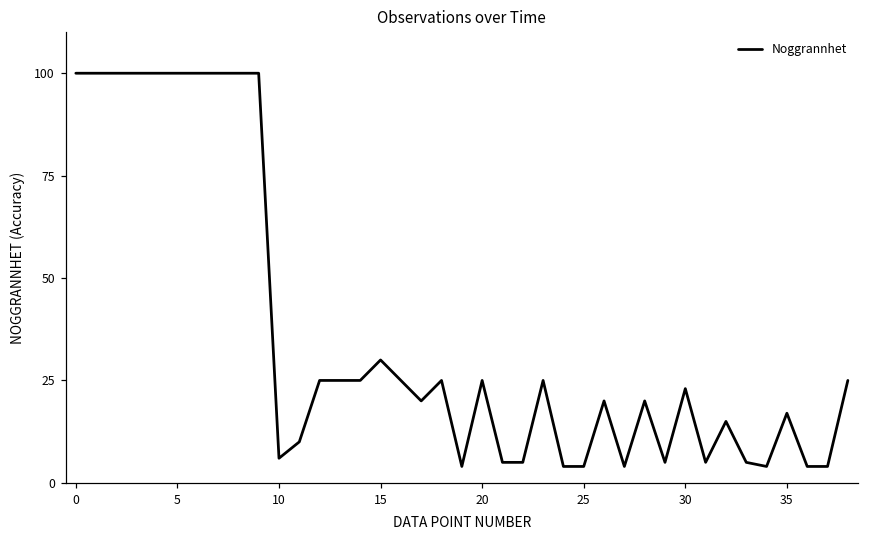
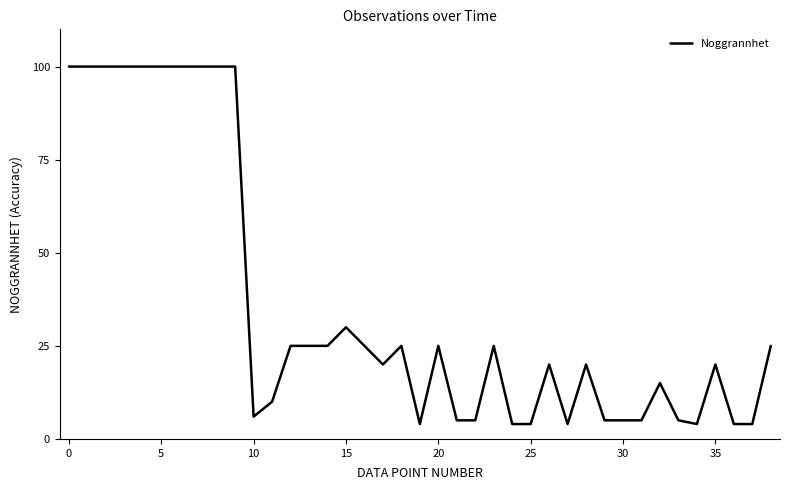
  {
    "0": 100,
    "5": 100,
    "10": 6,
    "15": 30,
    "20": 25,
    "25": 4,
-   "30": 23,
-   "35": 17
+   "30": 5,
+   "35": 20
  }
